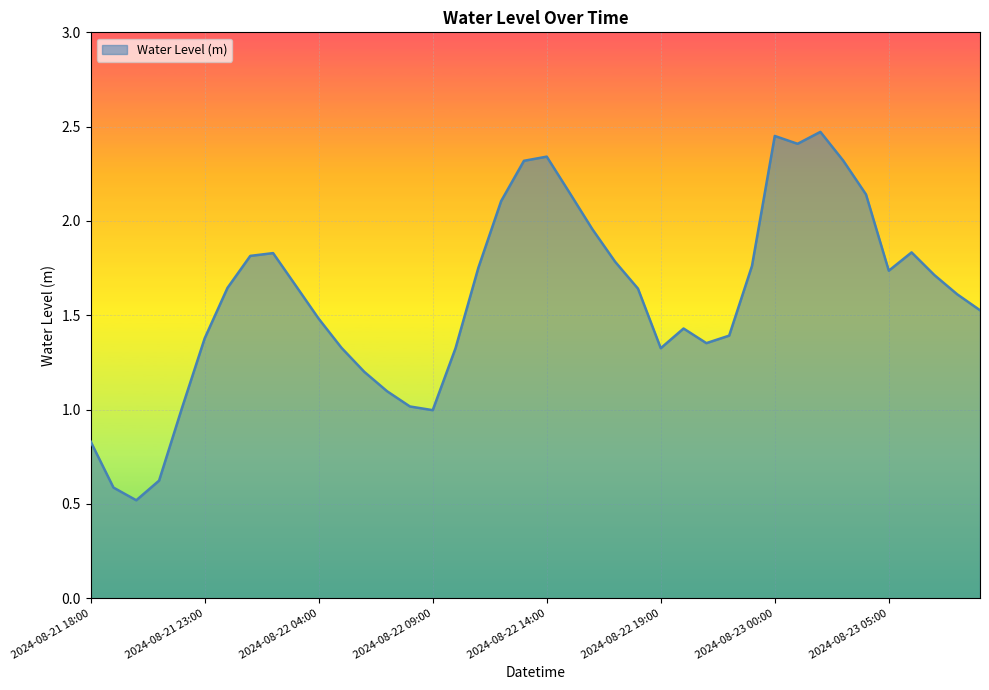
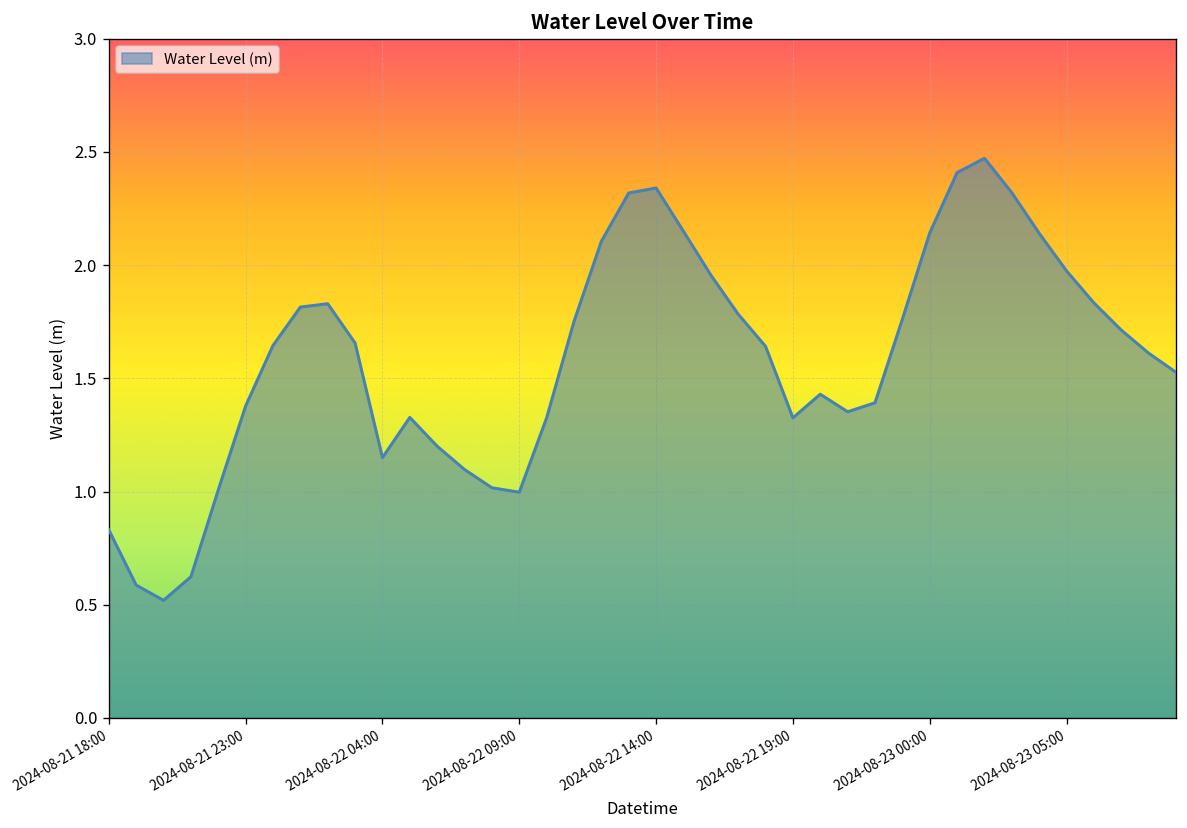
  {
    "2024-08-21 18:00": 0.83,
    "2024-08-21 23:00": 1.38,
-   "2024-08-22 04:00": 1.48,
+   "2024-08-22 04:00": 1.15,
    "2024-08-22 09:00": 1.00,
    "2024-08-22 14:00": 2.34,
    "2024-08-22 19:00": 1.33,
-   "2024-08-23 00:00": 2.45,
-   "2024-08-23 05:00": 1.74
+   "2024-08-23 00:00": 2.14,
+   "2024-08-23 05:00": 1.97
  }
